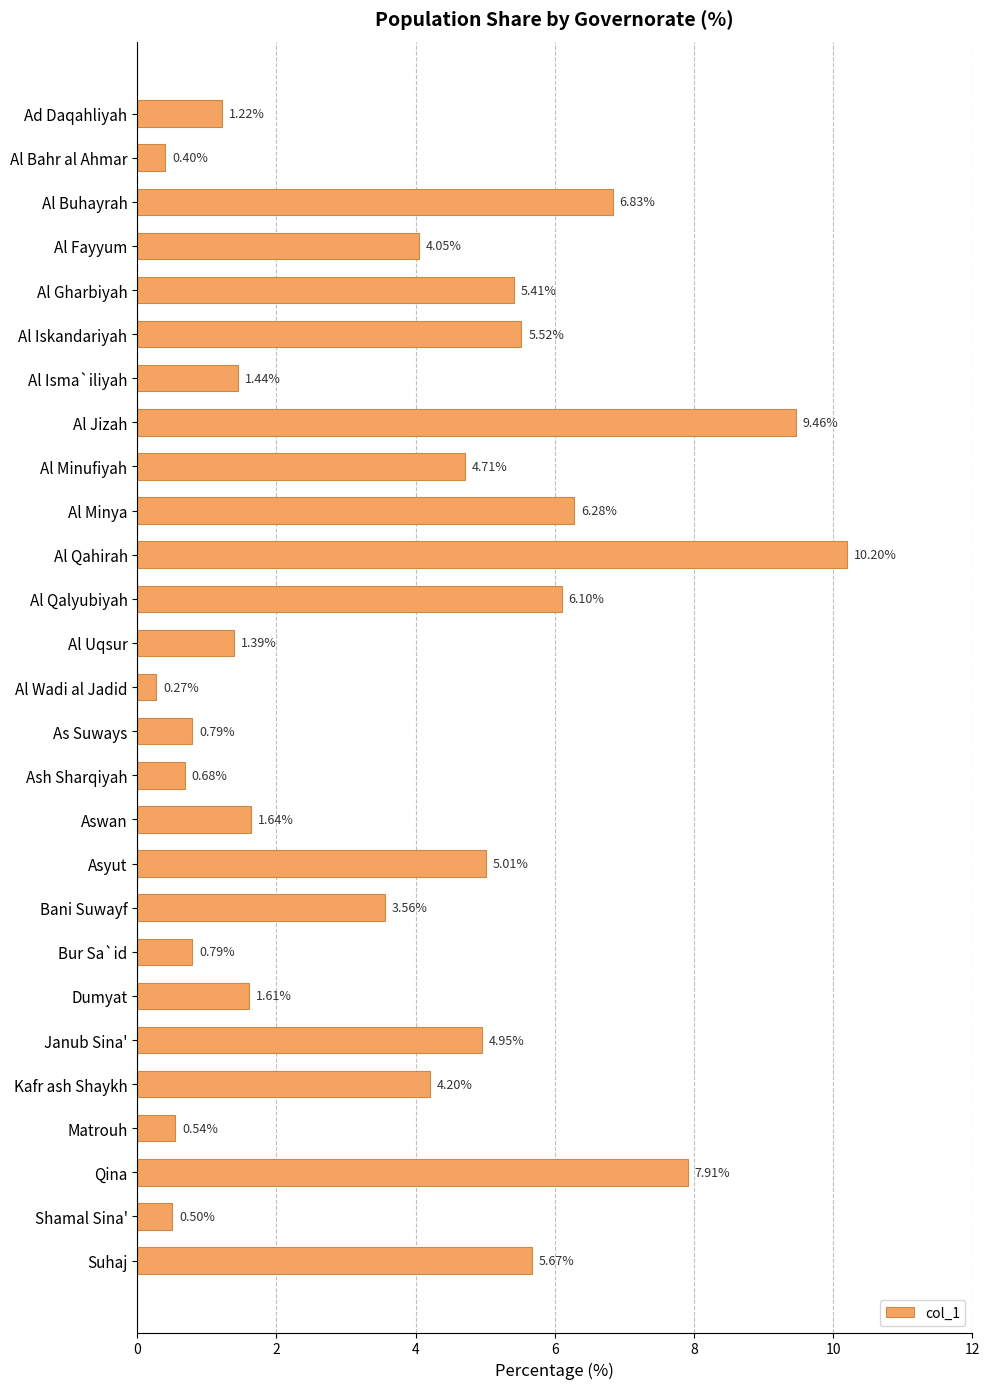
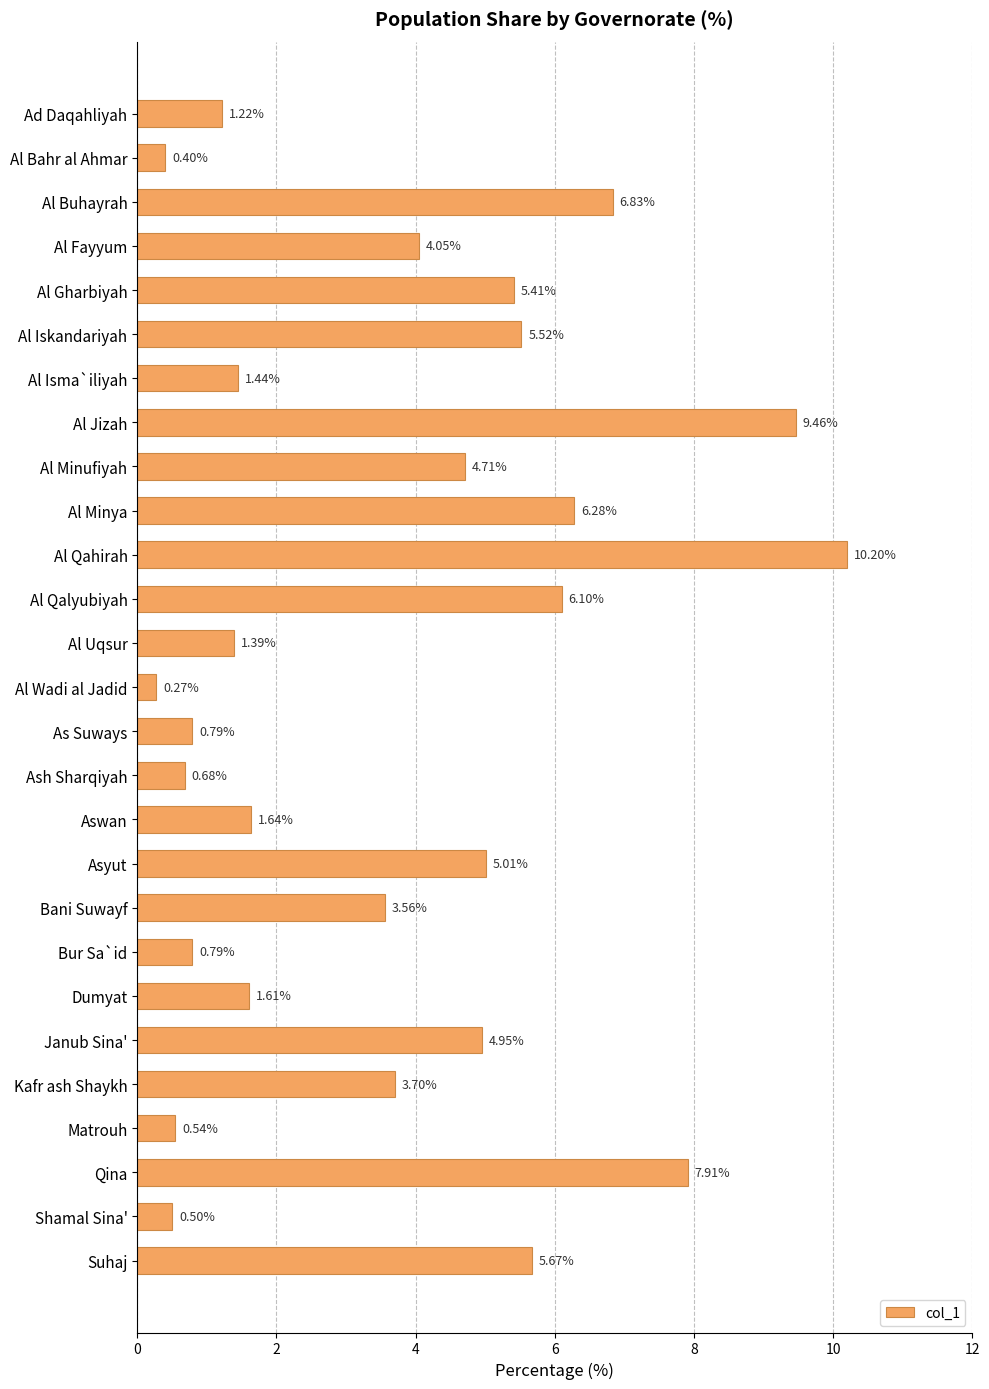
  {
    "Ad Daqahliyah": "1.22%",
    "Al Bahr al Ahmar": "0.40%",
    "Al Buhayrah": "6.83%",
    "Al Fayyum": "4.05%",
    "Al Gharbiyah": "5.41%",
    "Al Iskandariyah": "5.52%",
    "Al Isma`iliyah": "1.44%",
    "Al Jizah": "9.46%",
    "Al Minufiyah": "4.71%",
    "Al Minya": "6.28%",
    "Al Qahirah": "10.20%",
    "Al Qalyubiyah": "6.10%",
    "Al Uqsur": "1.39%",
    "Al Wadi al Jadid": "0.27%",
    "As Suways": "0.79%",
    "Ash Sharqiyah": "0.68%",
    "Aswan": "1.64%",
    "Asyut": "5.01%",
    "Bani Suwayf": "3.56%",
    "Bur Sa`id": "0.79%",
    "Dumyat": "1.61%",
    "Janub Sina'": "4.95%",
-   "Kafr ash Shaykh": "4.20%",
+   "Kafr ash Shaykh": "3.70%",
    "Matrouh": "0.54%",
    "Qina": "7.91%",
    "Shamal Sina'": "0.50%",
    "Suhaj": "5.67%"
  }
